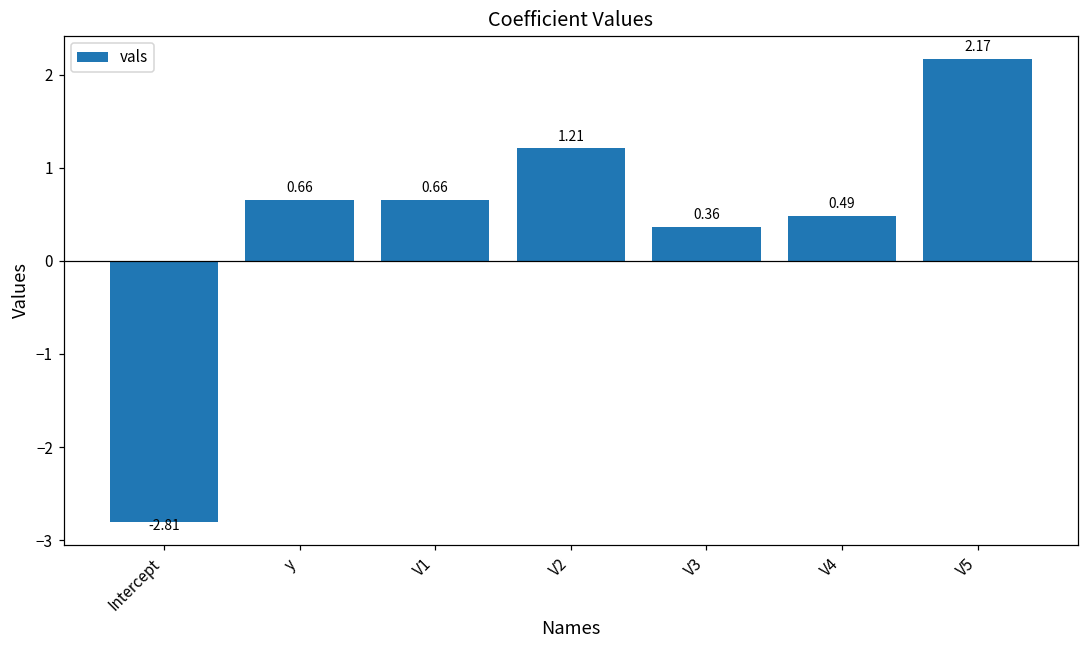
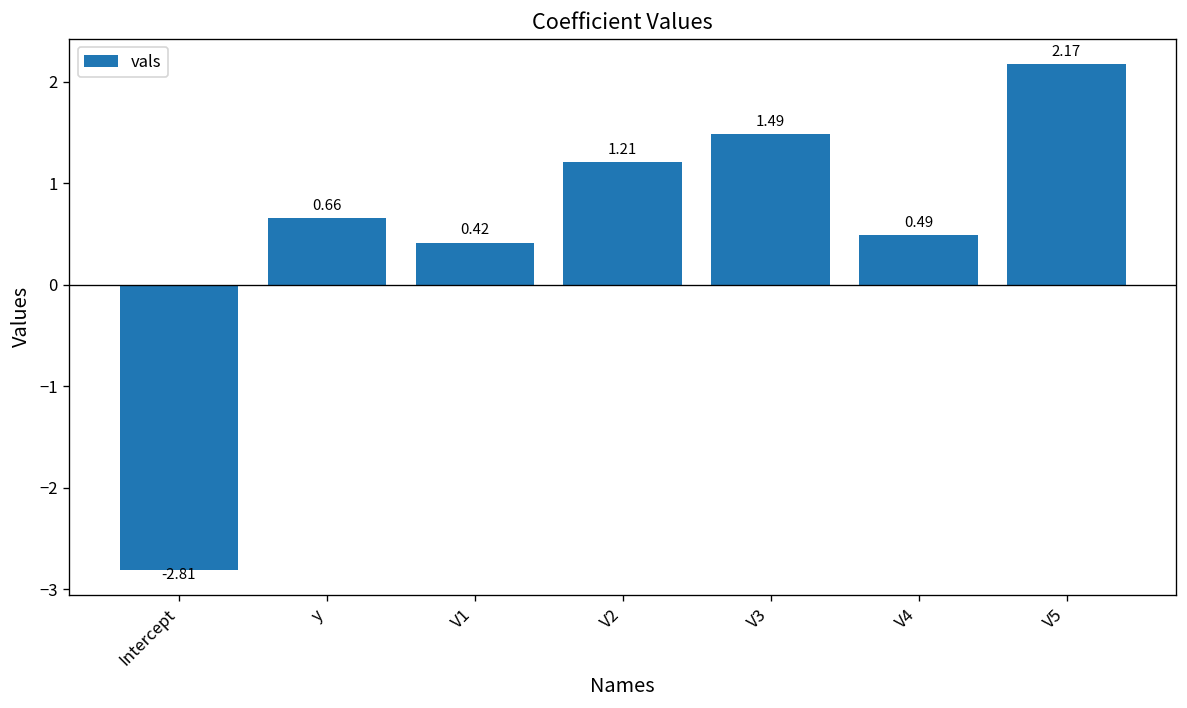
  {
    "Intercept": -2.81,
    "y": 0.66,
-   "V1": 0.66,
+   "V1": 0.42,
    "V2": 1.21,
-   "V3": 0.36,
+   "V3": 1.49,
    "V4": 0.49,
    "V5": 2.17
  }
